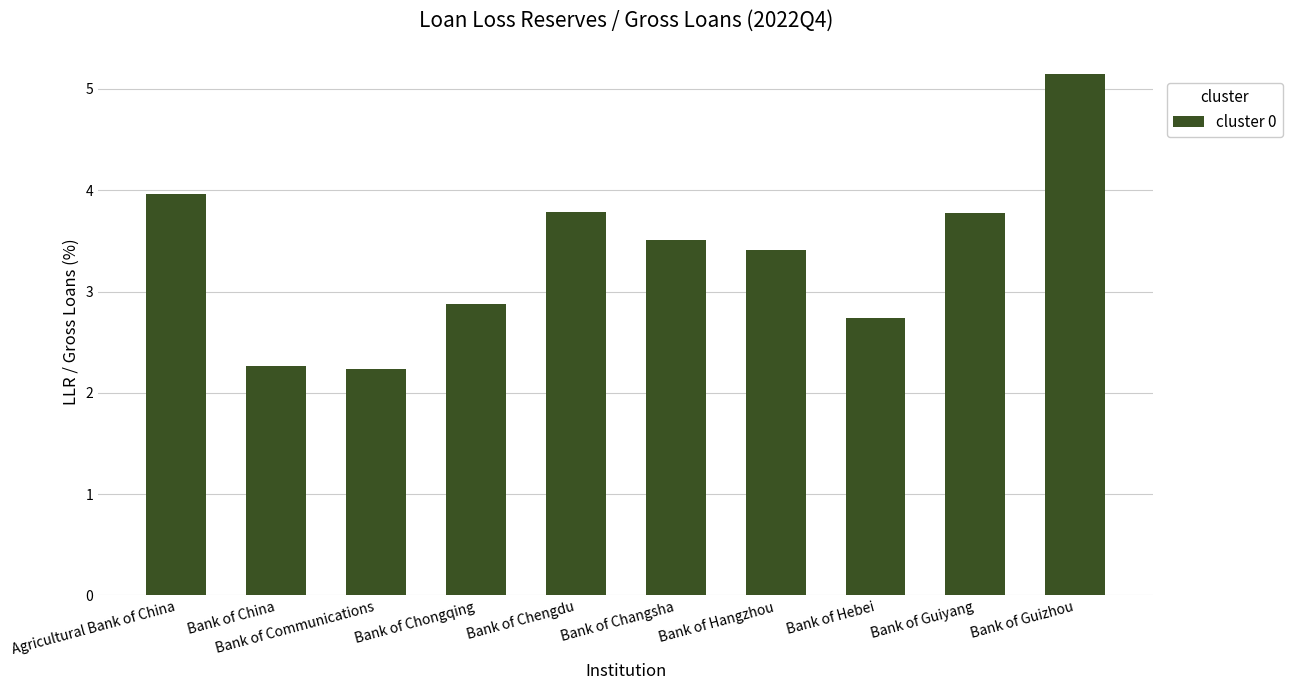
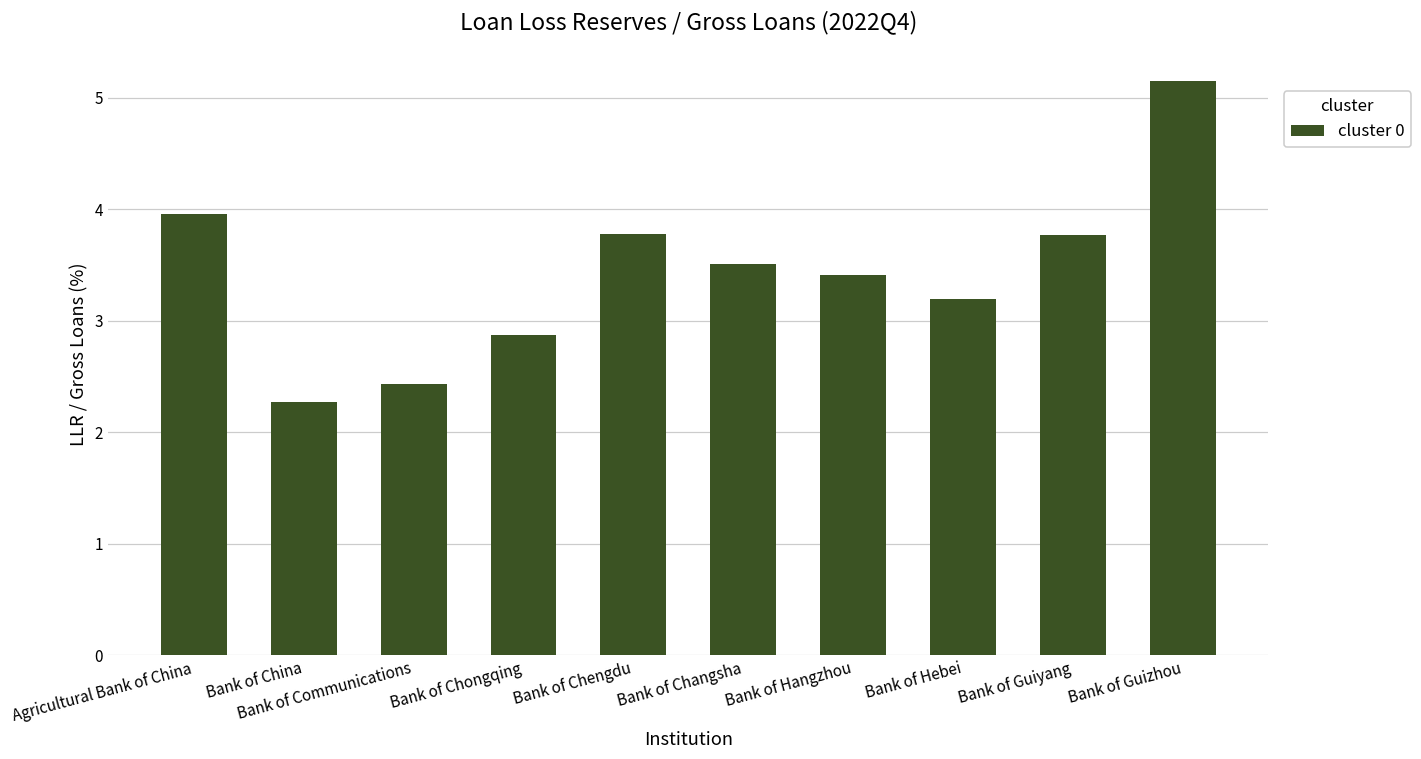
  {
    "Agricultural Bank of China": 3.96,
    "Bank of China": 2.27,
-   "Bank of Communications": 2.23,
+   "Bank of Communications": 2.43,
    "Bank of Chongqing": 2.87,
    "Bank of Chengdu": 3.78,
    "Bank of Changsha": 3.51,
    "Bank of Hangzhou": 3.41,
-   "Bank of Hebei": 2.74,
+   "Bank of Hebei": 3.19,
    "Bank of Guiyang": 3.77,
    "Bank of Guizhou": 5.15
  }
